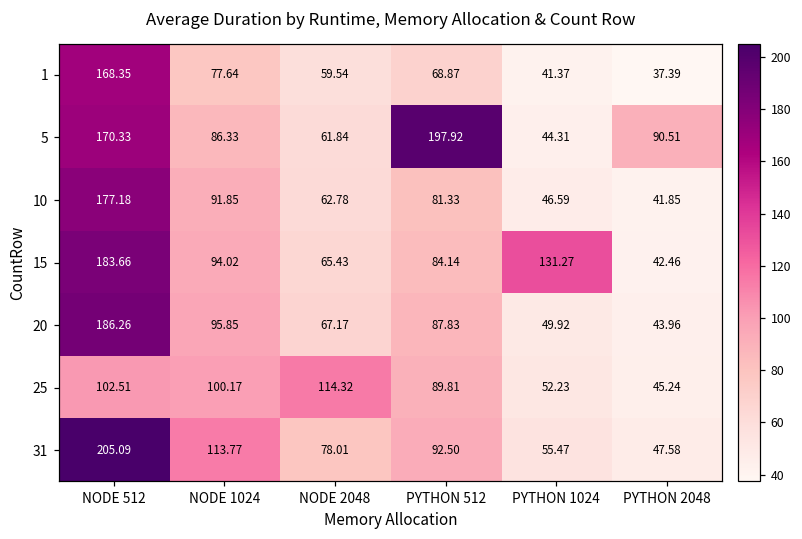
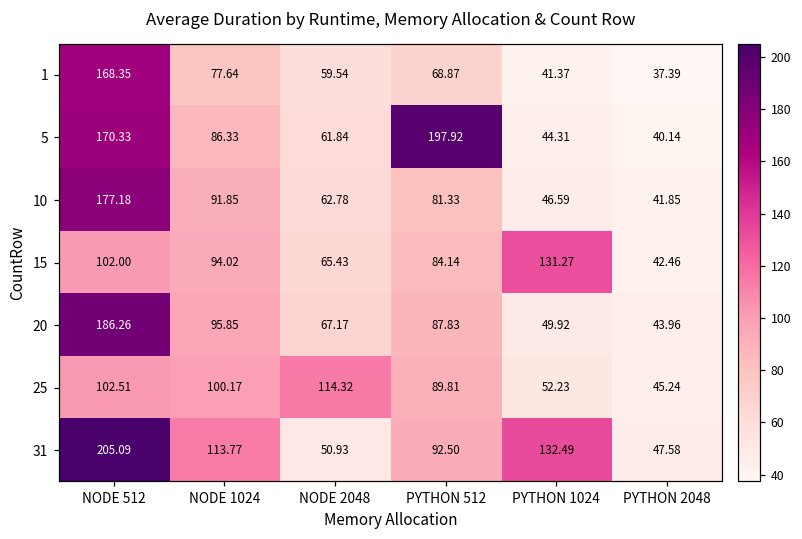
  {
    "1": {
      "NODE 512": 168.35,
      "NODE 1024": 77.64,
      "NODE 2048": 59.54,
      "PYTHON 512": 68.87,
      "PYTHON 1024": 41.37,
      "PYTHON 2048": 37.39
    },
    "5": {
      "NODE 512": 170.33,
      "NODE 1024": 86.33,
      "NODE 2048": 61.84,
      "PYTHON 512": 197.92,
      "PYTHON 1024": 44.31,
-     "PYTHON 2048": 90.51
+     "PYTHON 2048": 40.14
    },
    "10": {
      "NODE 512": 177.18,
      "NODE 1024": 91.85,
      "NODE 2048": 62.78,
      "PYTHON 512": 81.33,
      "PYTHON 1024": 46.59,
      "PYTHON 2048": 41.85
    },
    "15": {
-     "NODE 512": 183.66,
+     "NODE 512": 102.00,
      "NODE 1024": 94.02,
      "NODE 2048": 65.43,
      "PYTHON 512": 84.14,
      "PYTHON 1024": 131.27,
      "PYTHON 2048": 42.46
    },
    "20": {
      "NODE 512": 186.26,
      "NODE 1024": 95.85,
      "NODE 2048": 67.17,
      "PYTHON 512": 87.83,
      "PYTHON 1024": 49.92,
      "PYTHON 2048": 43.96
    },
    "25": {
      "NODE 512": 102.51,
      "NODE 1024": 100.17,
      "NODE 2048": 114.32,
      "PYTHON 512": 89.81,
      "PYTHON 1024": 52.23,
      "PYTHON 2048": 45.24
    },
    "31": {
      "NODE 512": 205.09,
      "NODE 1024": 113.77,
-     "NODE 2048": 78.01,
+     "NODE 2048": 50.93,
      "PYTHON 512": 92.50,
-     "PYTHON 1024": 55.47,
+     "PYTHON 1024": 132.49,
      "PYTHON 2048": 47.58
    }
  }
